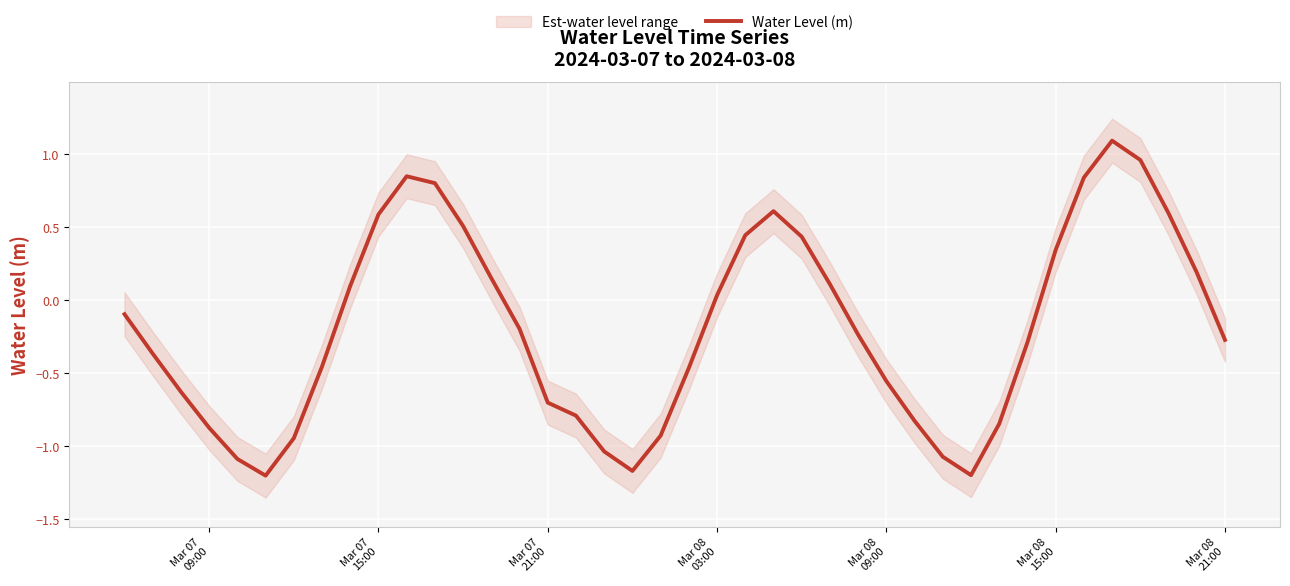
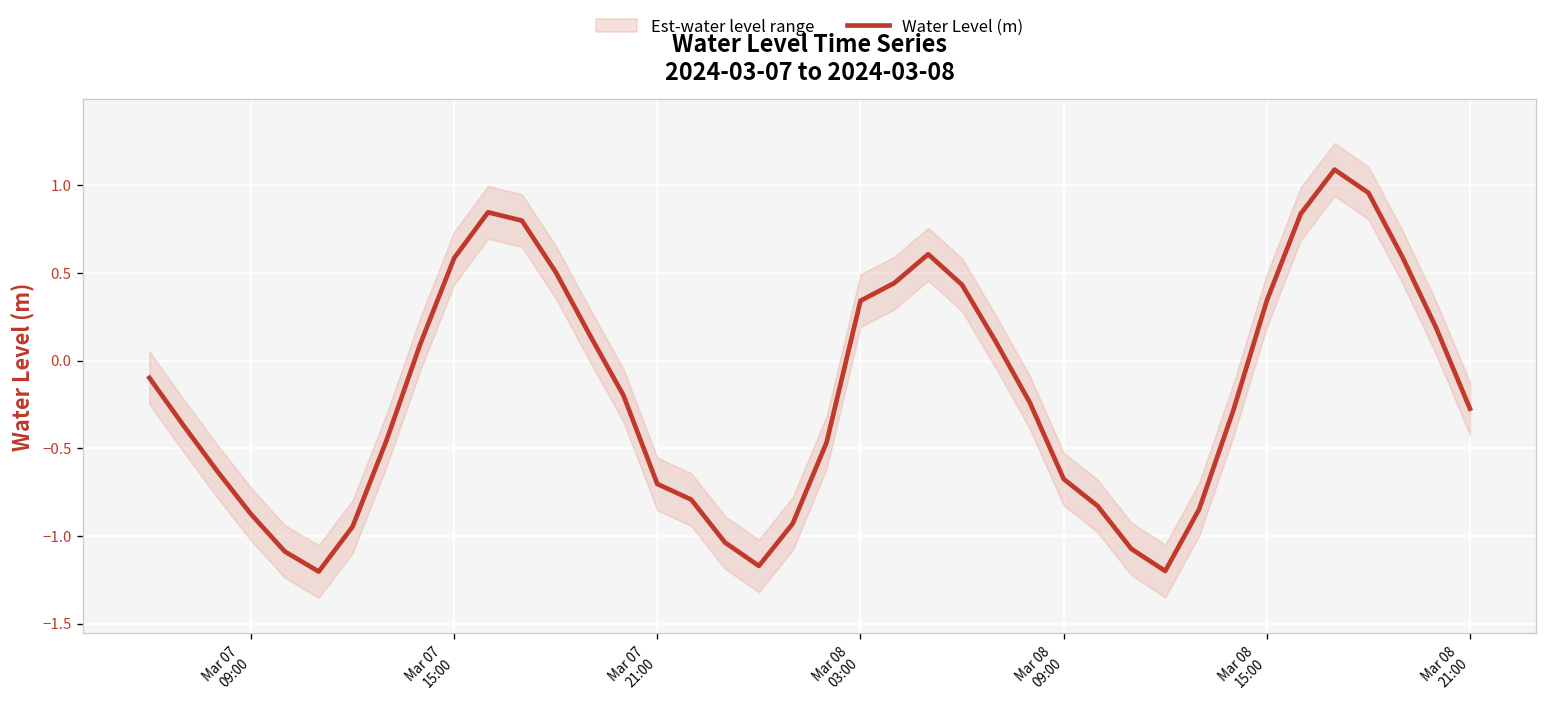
  {
    "Water Level (m)": {
      "Mar 07 09:00": -0.88,
      "Mar 07 15:00": 0.58,
      "Mar 07 21:00": -0.70,
-     "Mar 08 03:00": 0.03,
-     "Mar 08 09:00": -0.56,
+     "Mar 08 03:00": 0.34,
+     "Mar 08 09:00": -0.67,
      "Mar 08 15:00": 0.34,
      "Mar 08 21:00": -0.27
    }
  }
